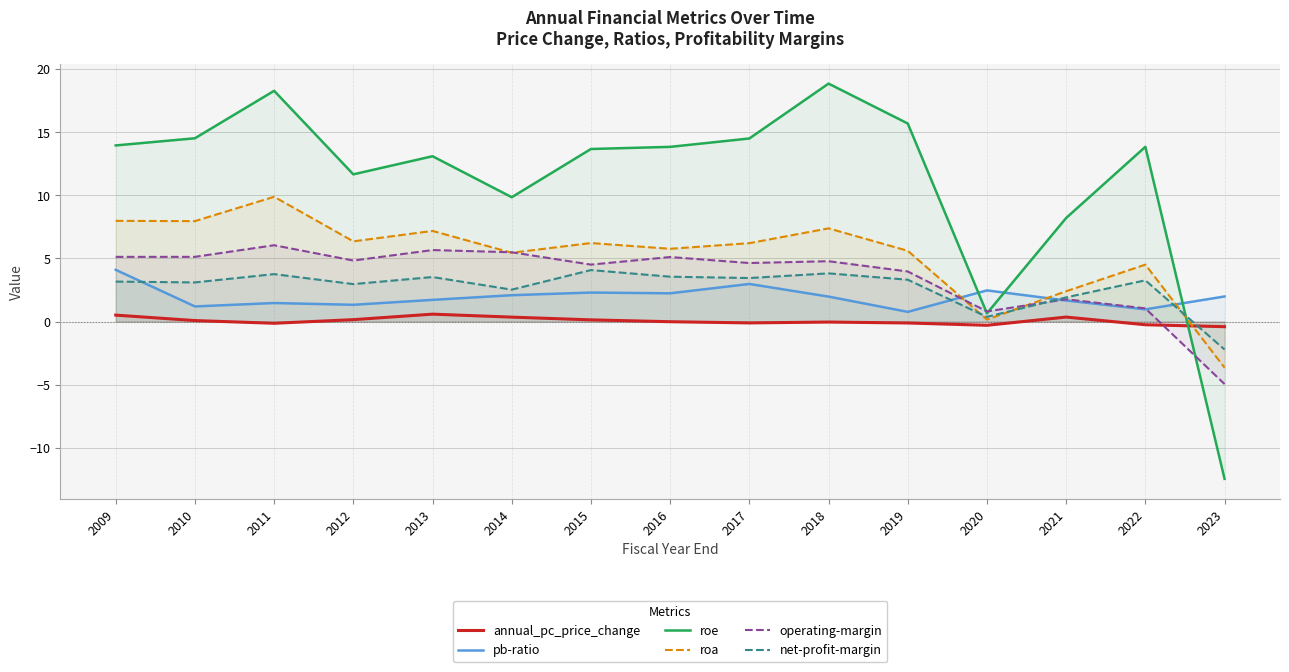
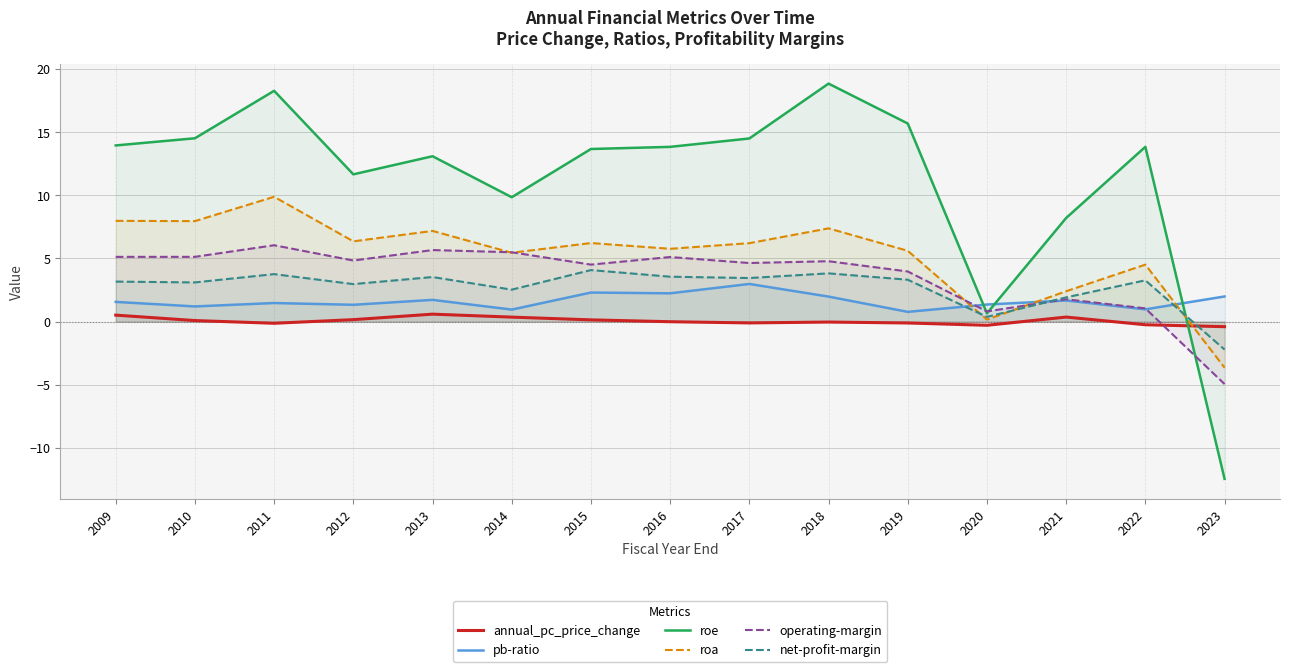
  {
    "pb-ratio": {
-     "2009": 4.1,
+     "2009": 1.6,
      "2010": 1.2,
      "2011": 1.5,
      "2012": 1.3,
      "2013": 1.7,
-     "2014": 2.1,
+     "2014": 1.0,
      "2015": 2.3,
      "2016": 2.2,
      "2017": 3.0,
      "2018": 2.0,
      "2019": 0.8,
-     "2020": 2.5,
+     "2020": 1.4,
      "2023": 2.0
    }
  }
